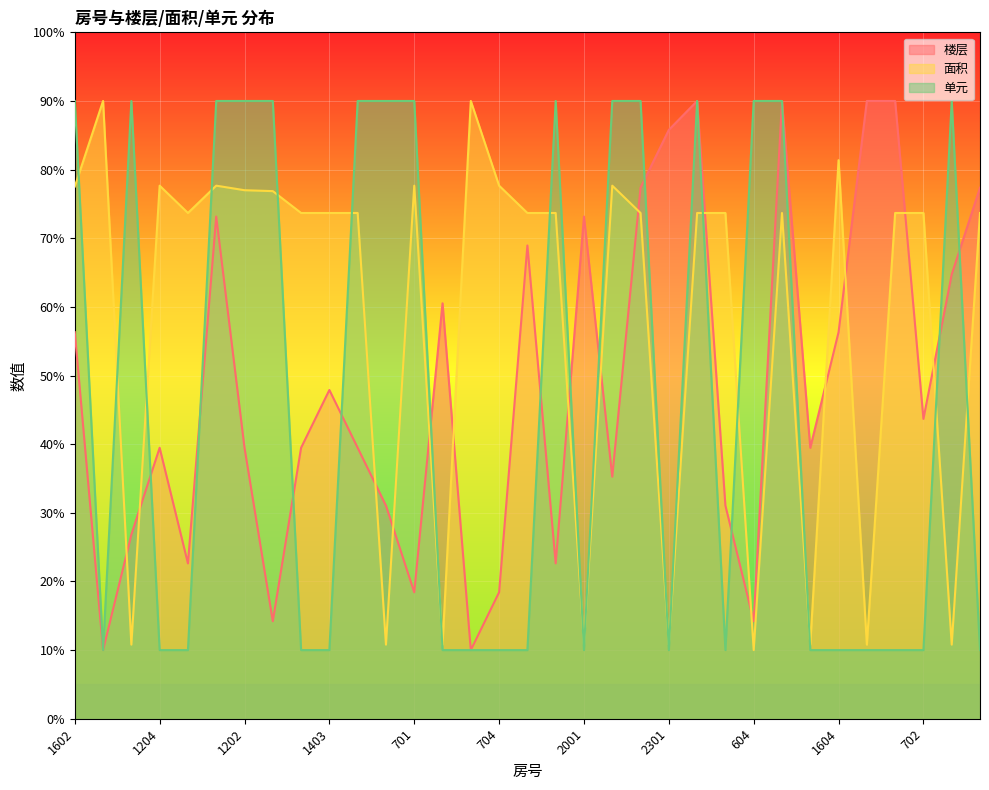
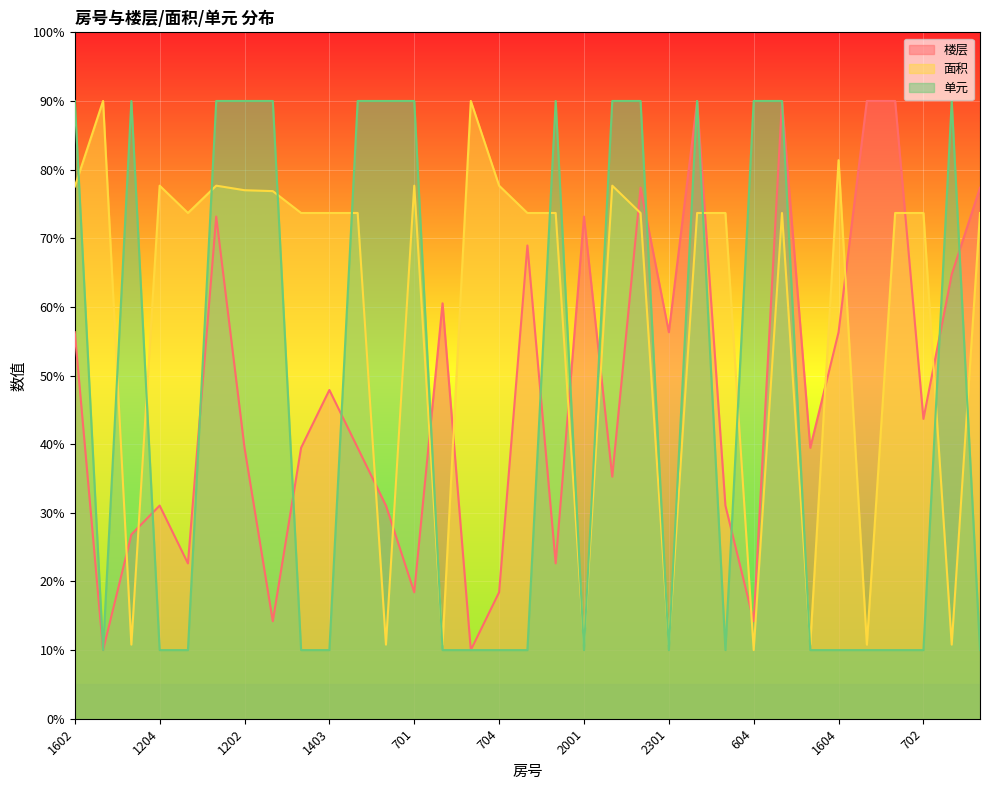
  {
    "楼层": {
      "1602": "56%",
-     "1204": "39%",
+     "1204": "31%",
      "1202": "39%",
      "1403": "48%",
      "701": "18%",
      "704": "18%",
      "2001": "73%",
-     "2301": "86%",
+     "2301": "56%",
      "604": "14%",
      "1604": "56%",
      "702": "44%"
    },
    "面积": {
      "1602": "78%",
      "1204": "78%",
      "1202": "77%",
      "1403": "74%",
      "701": "78%",
      "704": "78%",
      "2001": "11%",
      "2301": "11%",
      "604": "10%",
      "1604": "81%",
      "702": "74%"
    },
    "单元": {
      "1602": "90%",
      "1204": "10%",
      "1202": "90%",
      "1403": "10%",
      "701": "90%",
      "704": "10%",
      "2001": "10%",
      "2301": "10%",
      "604": "90%",
      "1604": "10%",
      "702": "10%"
    }
  }
